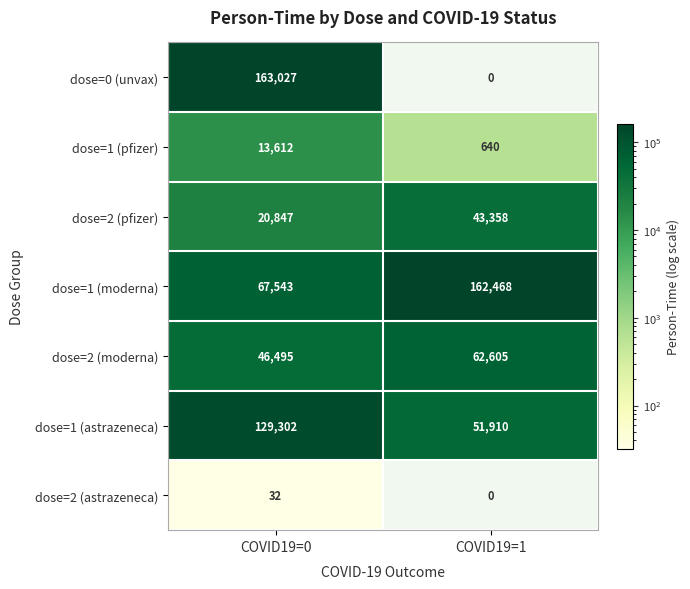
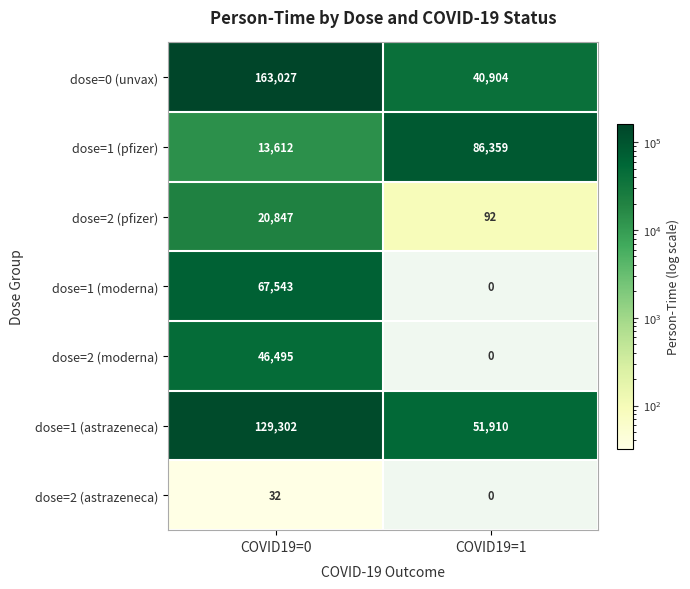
  {
    "dose=0 (unvax)": {
      "COVID19=0": "163,027",
-     "COVID19=1": "0"
+     "COVID19=1": "40,904"
    },
    "dose=1 (pfizer)": {
      "COVID19=0": "13,612",
-     "COVID19=1": "640"
+     "COVID19=1": "86,359"
    },
    "dose=2 (pfizer)": {
      "COVID19=0": "20,847",
-     "COVID19=1": "43,358"
+     "COVID19=1": "92"
    },
    "dose=1 (moderna)": {
      "COVID19=0": "67,543",
-     "COVID19=1": "162,468"
+     "COVID19=1": "0"
    },
    "dose=2 (moderna)": {
      "COVID19=0": "46,495",
-     "COVID19=1": "62,605"
+     "COVID19=1": "0"
    },
    "dose=1 (astrazeneca)": {
      "COVID19=0": "129,302",
      "COVID19=1": "51,910"
    },
    "dose=2 (astrazeneca)": {
      "COVID19=0": "32",
      "COVID19=1": "0"
    }
  }
